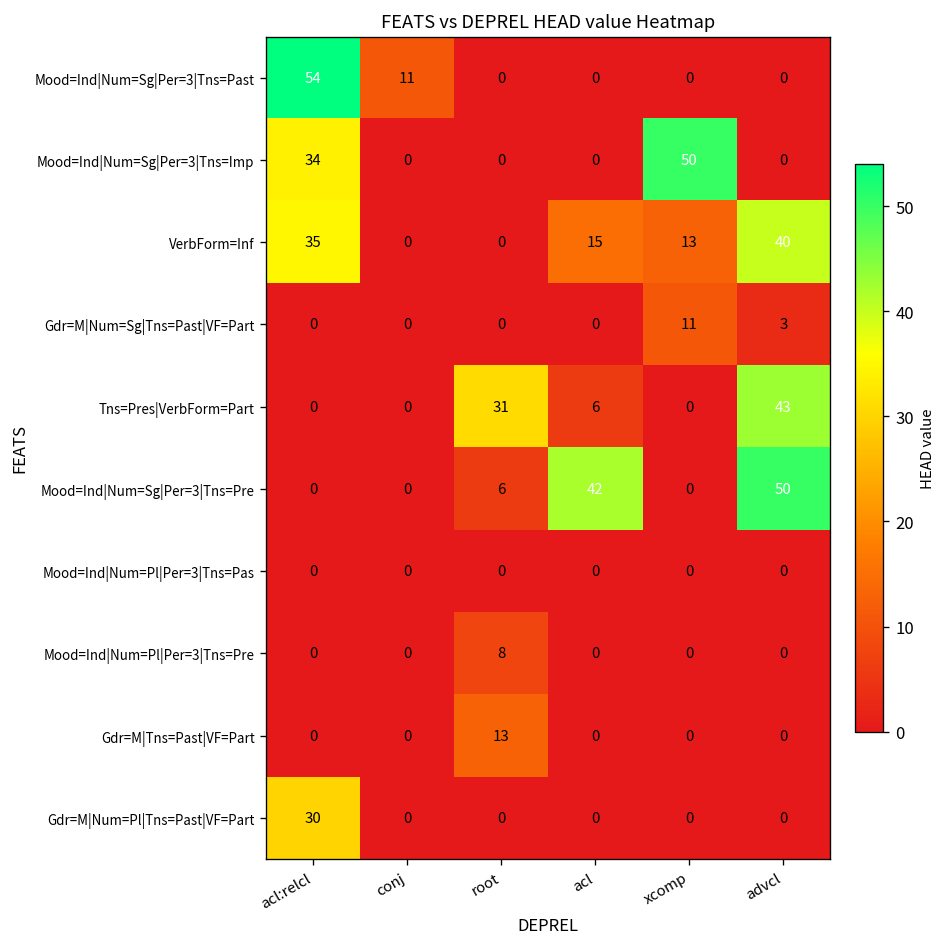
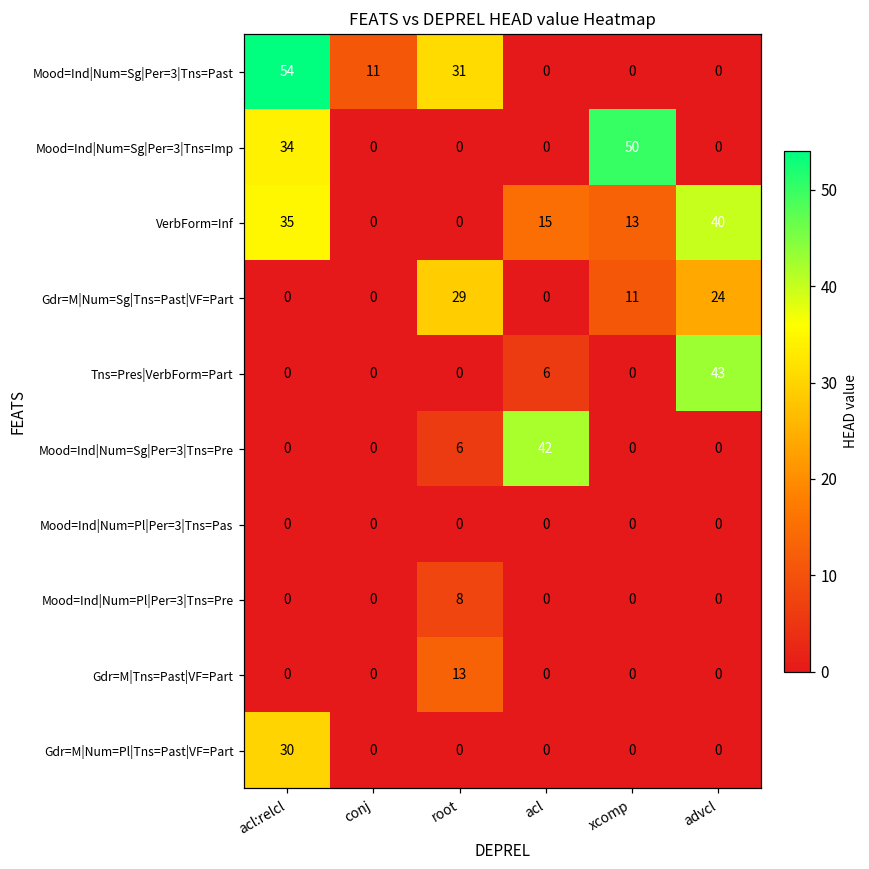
  {
    "Mood=Ind|Num=Sg|Per=3|Tns=Past": {
      "acl:relcl": 54,
      "conj": 11,
-     "root": 0,
+     "root": 31,
      "acl": 0,
      "xcomp": 0,
      "advcl": 0
    },
    "Mood=Ind|Num=Sg|Per=3|Tns=Imp": {
      "acl:relcl": 34,
      "conj": 0,
      "root": 0,
      "acl": 0,
      "xcomp": 50,
      "advcl": 0
    },
    "VerbForm=Inf": {
      "acl:relcl": 35,
      "conj": 0,
      "root": 0,
      "acl": 15,
      "xcomp": 13,
      "advcl": 40
    },
    "Gdr=M|Num=Sg|Tns=Past|VF=Part": {
      "acl:relcl": 0,
      "conj": 0,
-     "root": 0,
+     "root": 29,
      "acl": 0,
      "xcomp": 11,
-     "advcl": 3
+     "advcl": 24
    },
    "Tns=Pres|VerbForm=Part": {
      "acl:relcl": 0,
      "conj": 0,
-     "root": 31,
+     "root": 0,
      "acl": 6,
      "xcomp": 0,
      "advcl": 43
    },
    "Mood=Ind|Num=Sg|Per=3|Tns=Pre": {
      "acl:relcl": 0,
      "conj": 0,
      "root": 6,
      "acl": 42,
      "xcomp": 0,
-     "advcl": 50
+     "advcl": 0
    },
    "Mood=Ind|Num=Pl|Per=3|Tns=Pas": {
      "acl:relcl": 0,
      "conj": 0,
      "root": 0,
      "acl": 0,
      "xcomp": 0,
      "advcl": 0
    },
    "Mood=Ind|Num=Pl|Per=3|Tns=Pre": {
      "acl:relcl": 0,
      "conj": 0,
      "root": 8,
      "acl": 0,
      "xcomp": 0,
      "advcl": 0
    },
    "Gdr=M|Tns=Past|VF=Part": {
      "acl:relcl": 0,
      "conj": 0,
      "root": 13,
      "acl": 0,
      "xcomp": 0,
      "advcl": 0
    },
    "Gdr=M|Num=Pl|Tns=Past|VF=Part": {
      "acl:relcl": 30,
      "conj": 0,
      "root": 0,
      "acl": 0,
      "xcomp": 0,
      "advcl": 0
    }
  }
